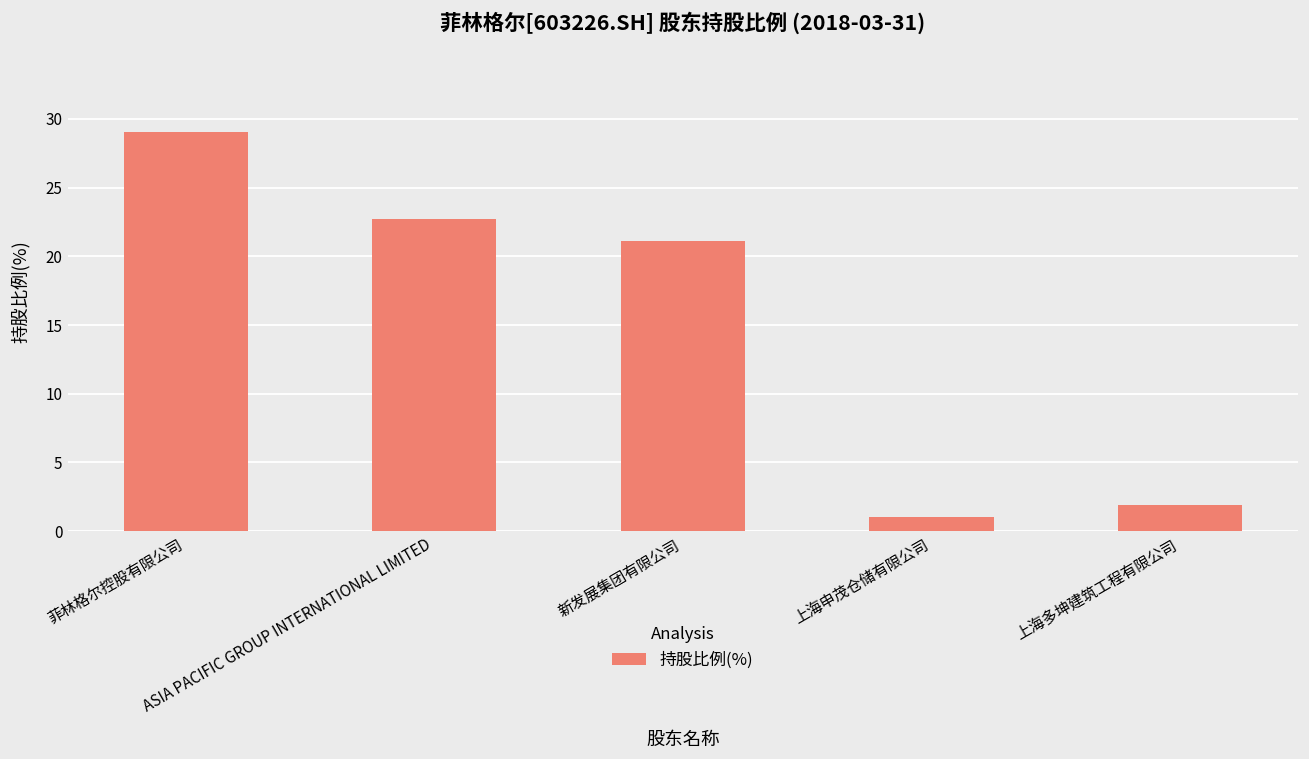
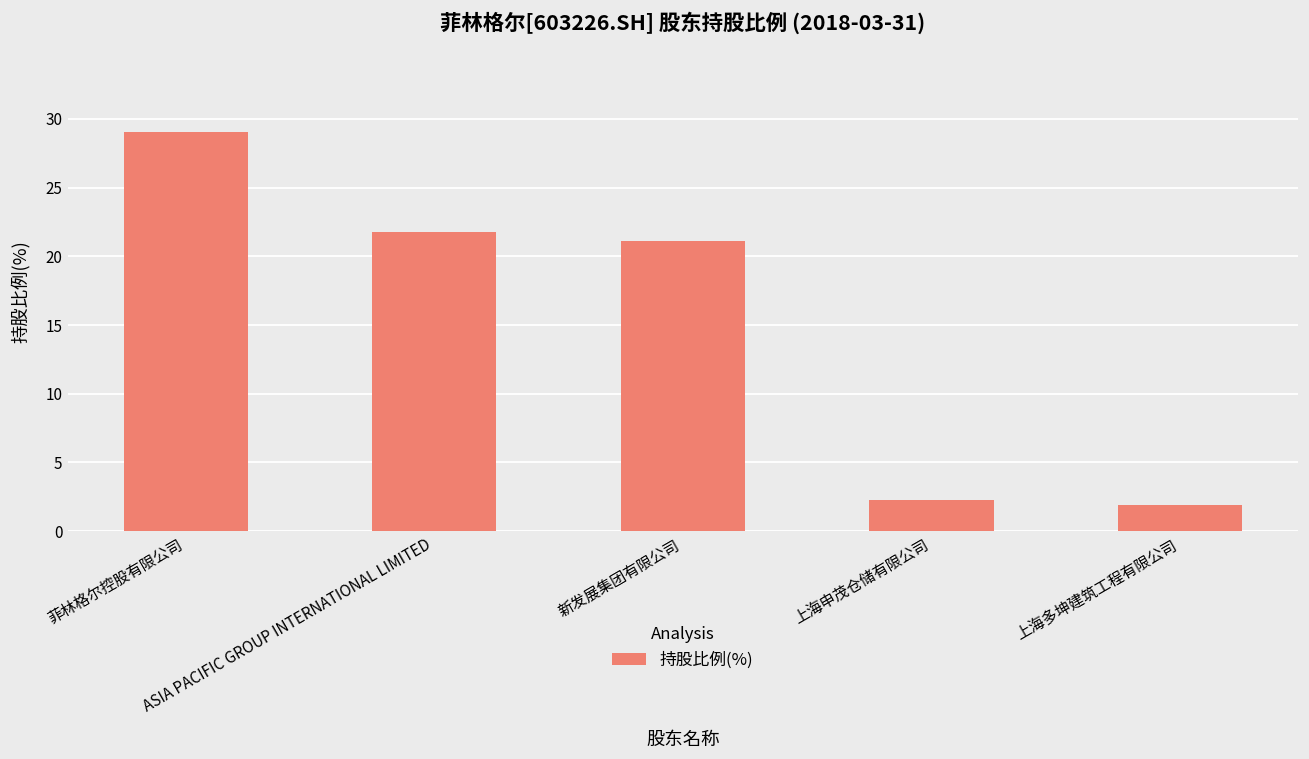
  {
    "菲林格尔控股有限公司": 29.0,
-   "ASIA PACIFIC GROUP INTERNATIONAL LIMITED": 22.7,
+   "ASIA PACIFIC GROUP INTERNATIONAL LIMITED": 21.8,
    "新发展集团有限公司": 21.1,
-   "上海申茂仓储有限公司": 1.0,
+   "上海申茂仓储有限公司": 2.3,
    "上海多坤建筑工程有限公司": 1.9
  }
